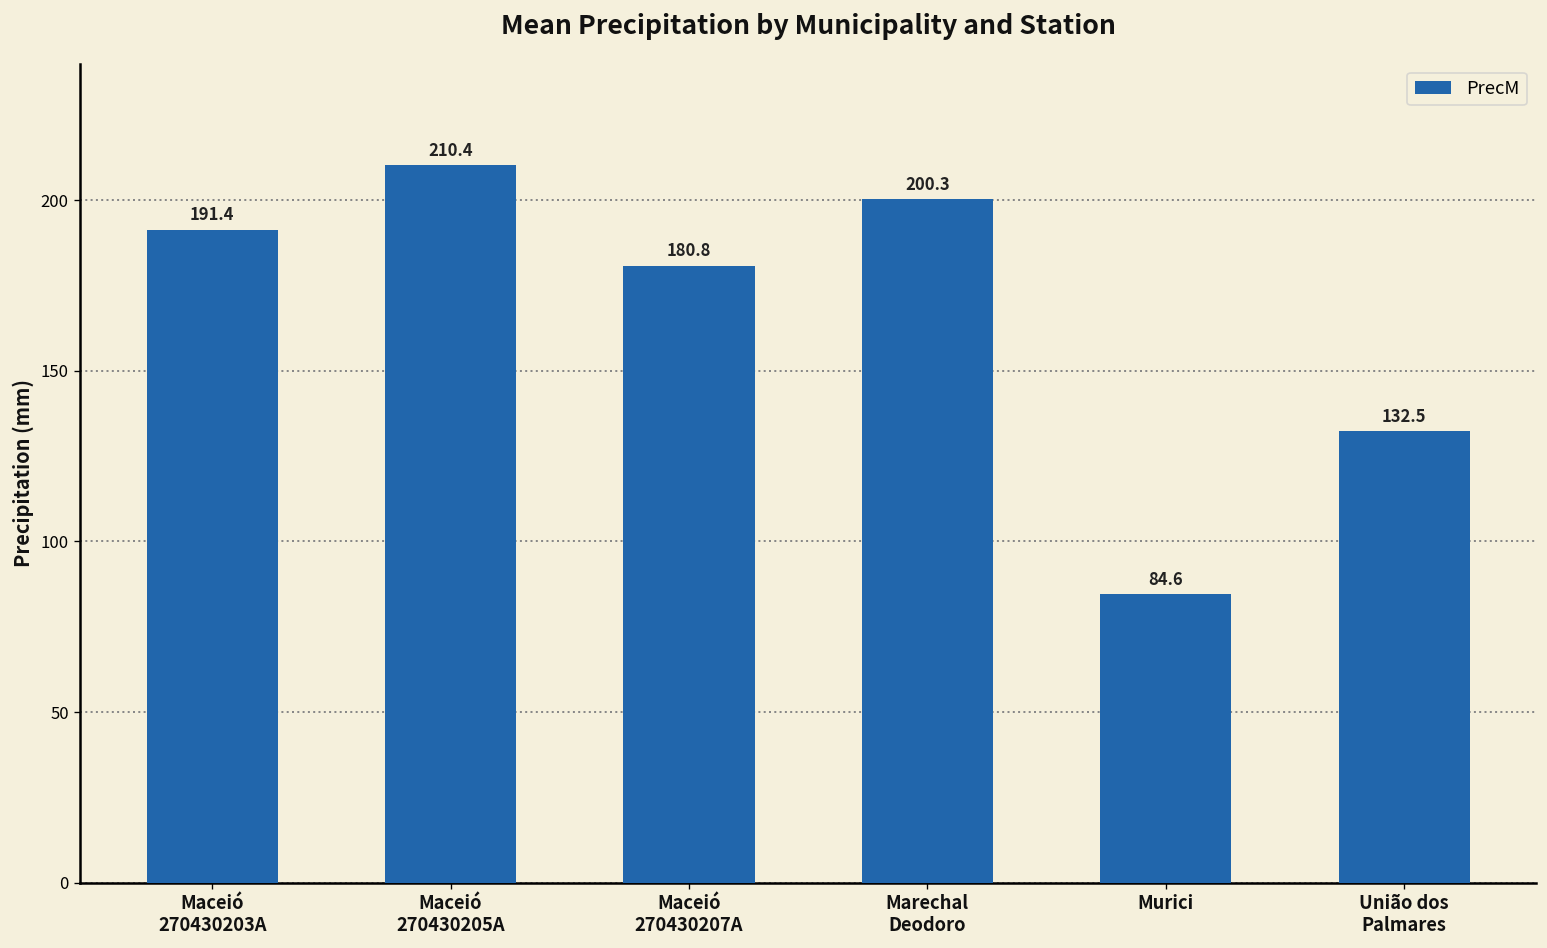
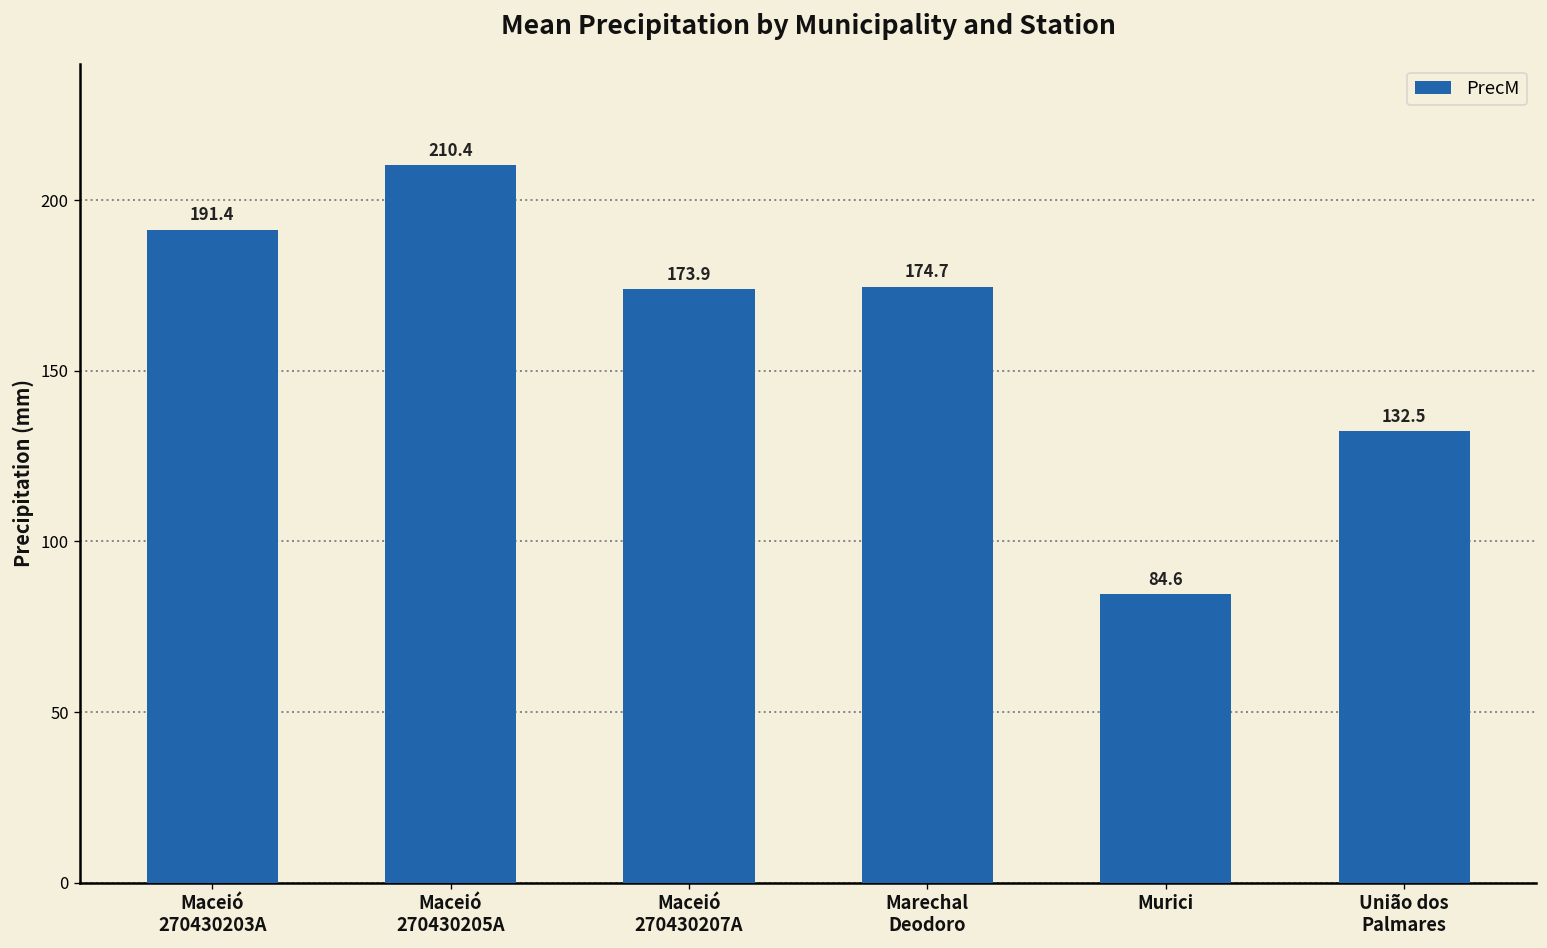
  {
    "Maceió 270430203A": 191.4,
    "Maceió 270430205A": 210.4,
-   "Maceió 270430207A": 180.8,
-   "Marechal Deodoro": 200.3,
+   "Maceió 270430207A": 173.9,
+   "Marechal Deodoro": 174.7,
    "Murici": 84.6,
    "União dos Palmares": 132.5
  }
